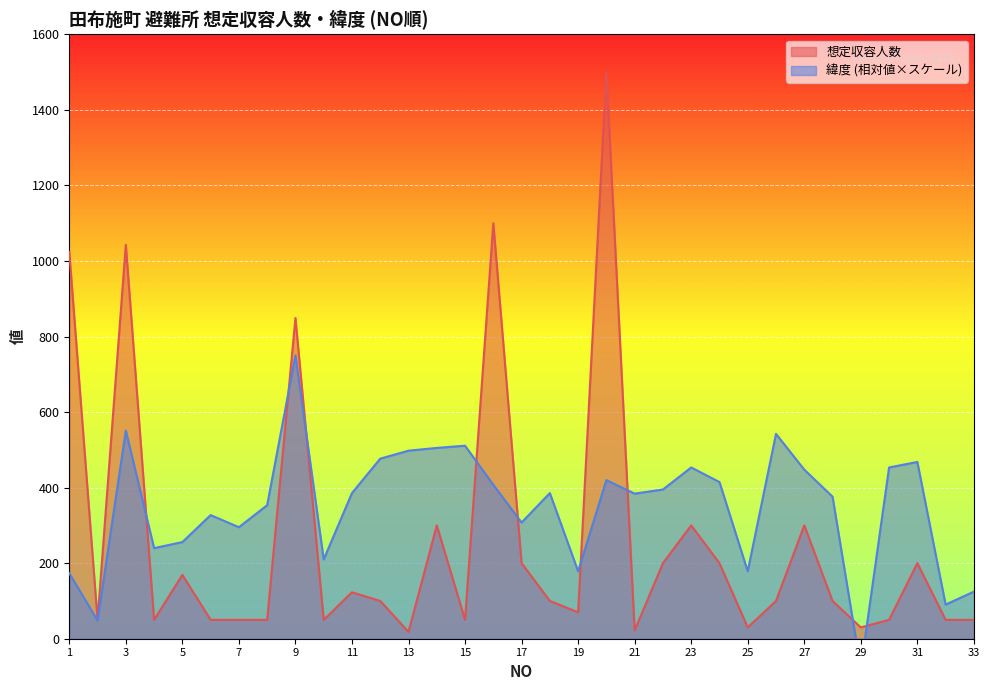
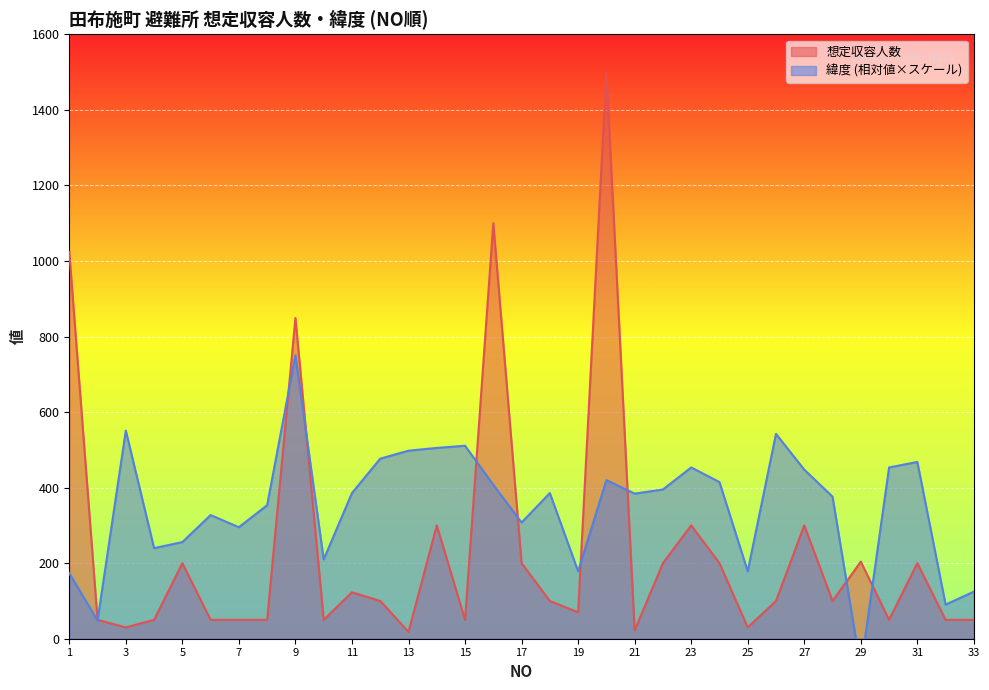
  {
    "想定収容人数": {
      "1": 1020,
-     "3": 1040,
-     "5": 170,
+     "3": 30,
+     "5": 200,
      "7": 50,
      "9": 850,
      "11": 120,
      "13": 20,
      "15": 50,
      "17": 200,
      "19": 70,
      "21": 20,
      "23": 300,
      "25": 30,
      "27": 300,
-     "29": 30,
+     "29": 200,
      "31": 200,
      "33": 50
    }
  }
